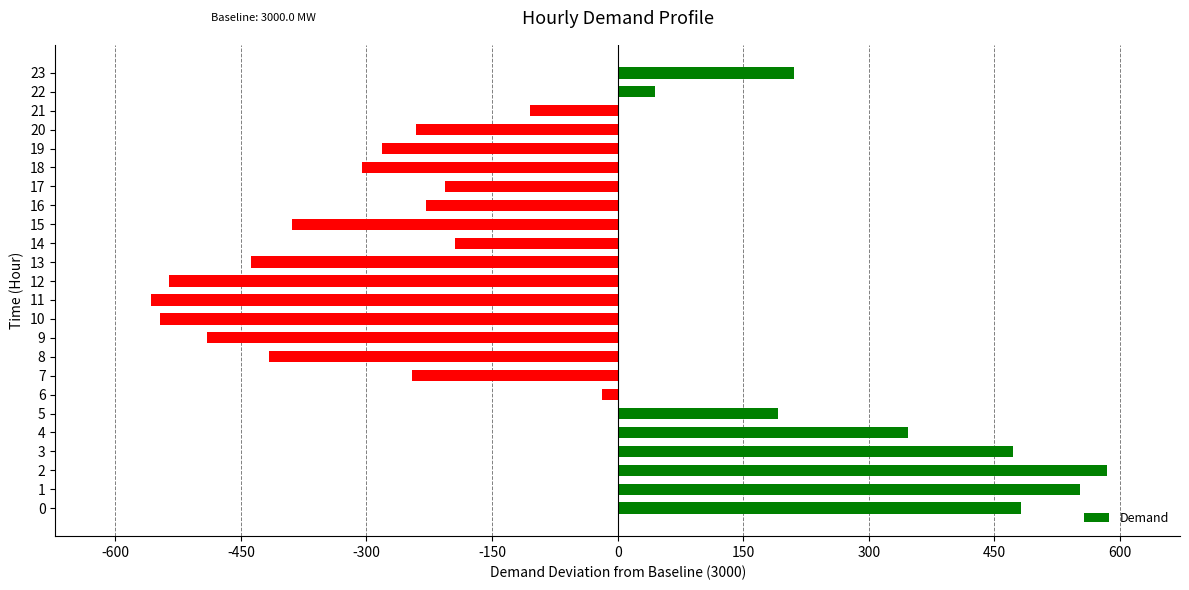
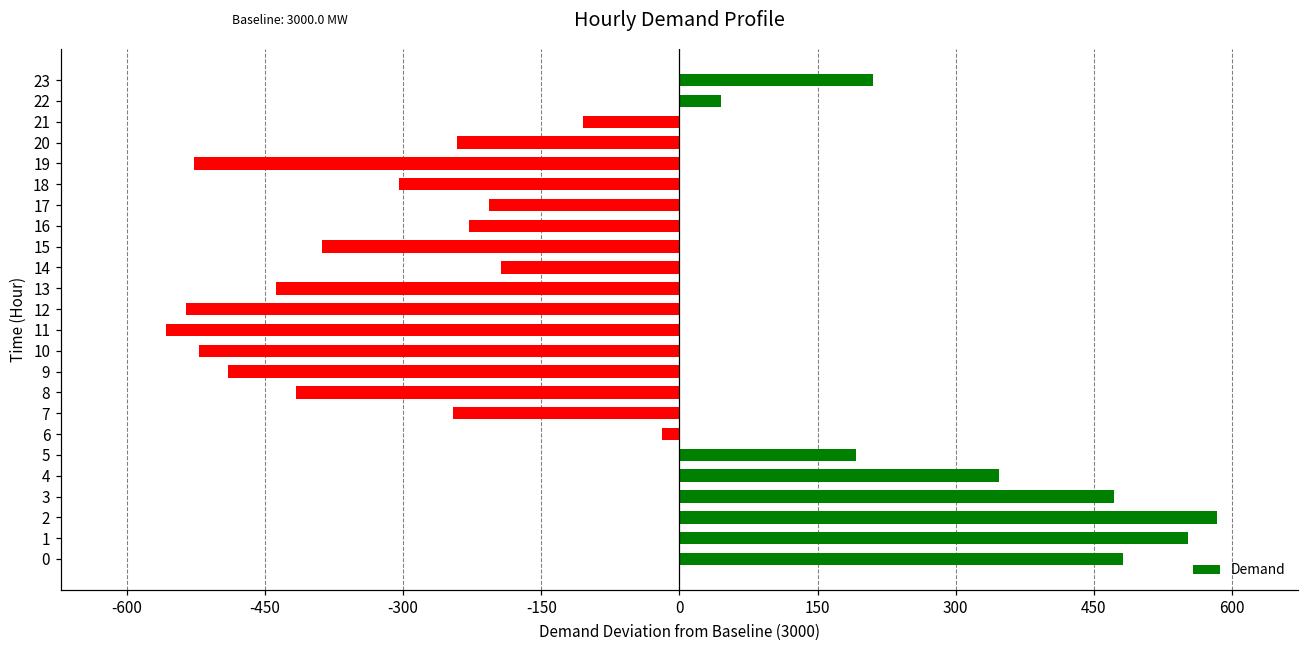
  {
    "23": 210,
    "22": 50,
    "21": -110,
    "20": -240,
-   "19": -280,
+   "19": -530,
    "18": -310,
    "17": -210,
    "16": -230,
    "15": -390,
    "14": -190,
    "13": -440,
    "12": -540,
    "11": -560,
-   "10": -550,
+   "10": -520,
    "9": -490,
    "8": -420,
    "7": -250,
    "6": -20,
    "5": 190,
    "4": 350,
    "3": 470,
    "2": 580,
    "1": 550,
    "0": 480
  }
